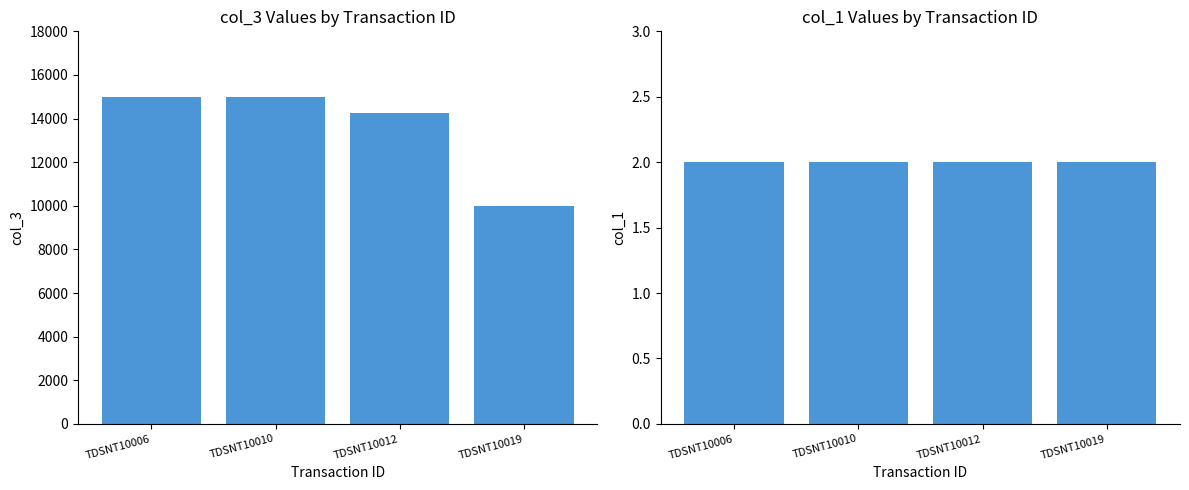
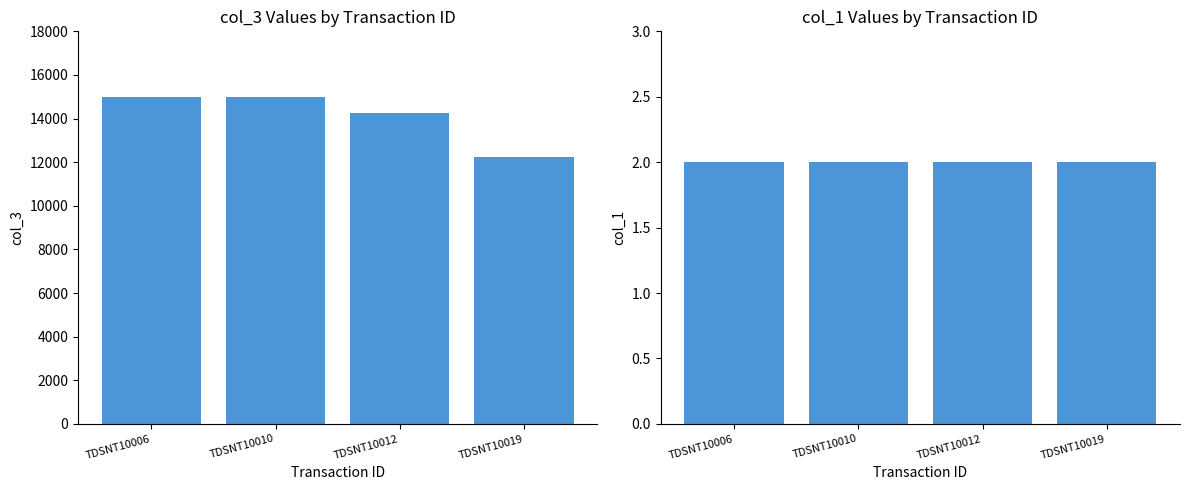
  {
    "col_3 Values by Transaction ID": {
      "TDSNT10006": 15000,
      "TDSNT10010": 15000,
      "TDSNT10012": 14300,
-     "TDSNT10019": 10000
+     "TDSNT10019": 12200
    },
    "col_1 Values by Transaction ID": {
      "TDSNT10006": 2.00,
      "TDSNT10010": 2.00,
      "TDSNT10012": 2.00,
      "TDSNT10019": 2.00
    }
  }
